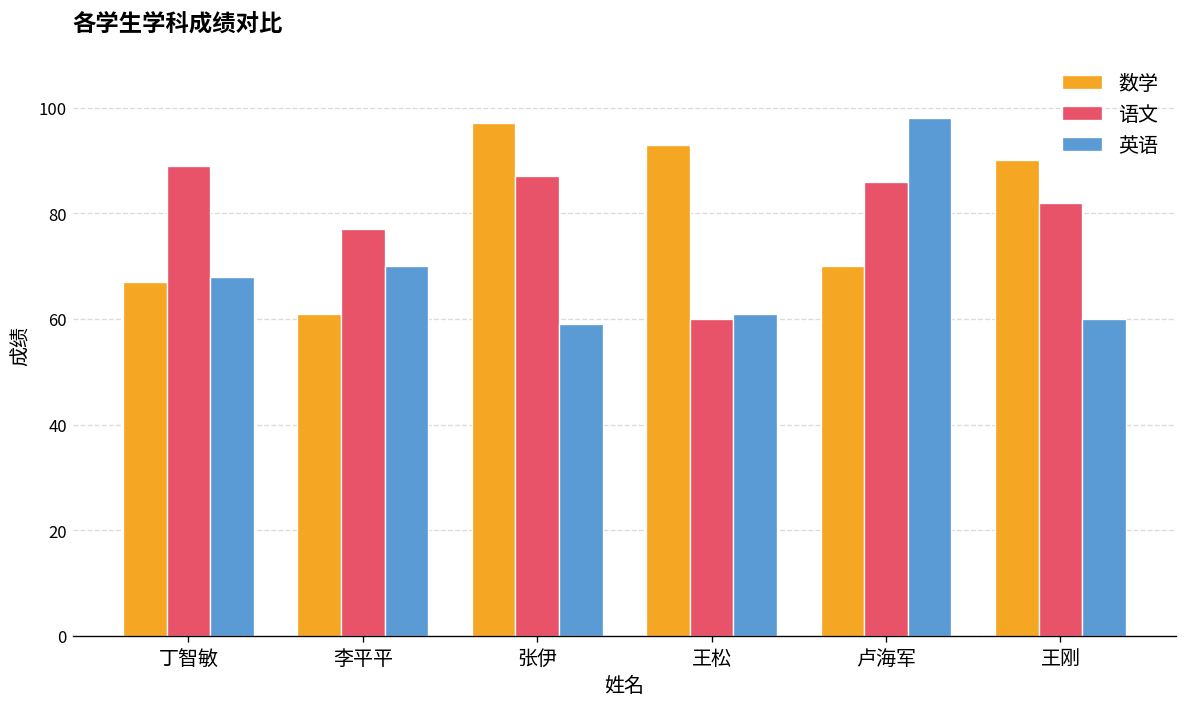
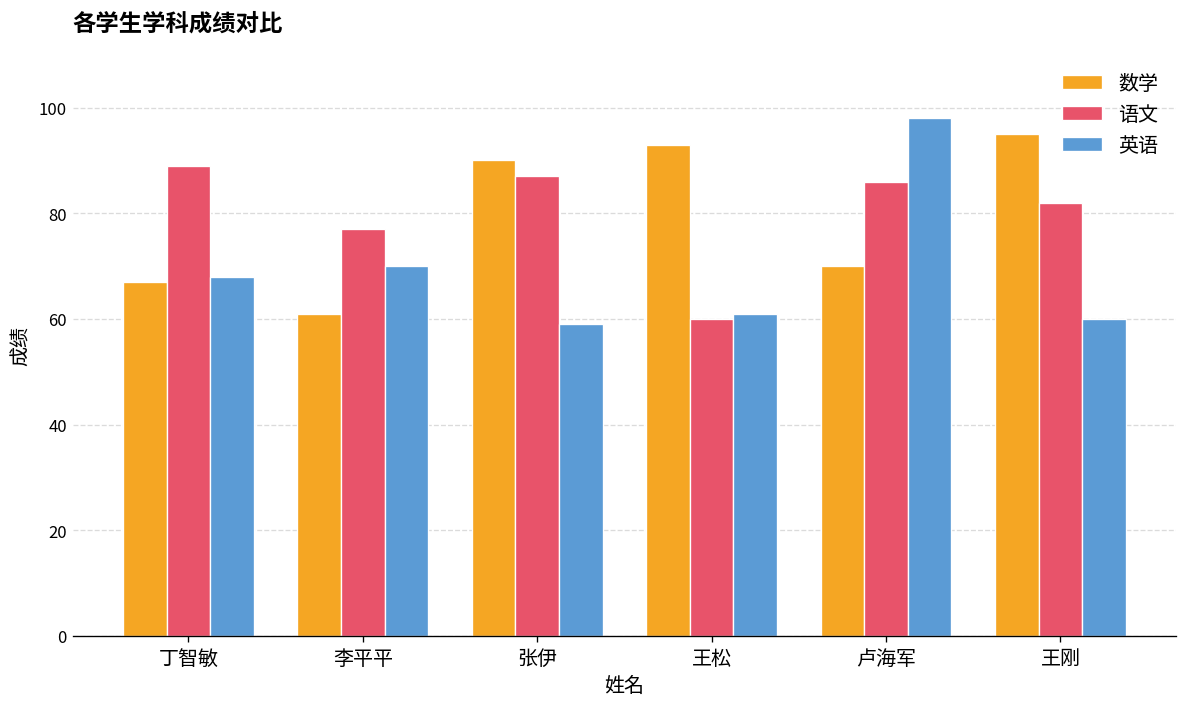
  {
    "数学": {
      "丁智敏": 67,
      "李平平": 61,
-     "张伊": 97,
+     "张伊": 90,
      "王松": 93,
      "卢海军": 70,
-     "王刚": 90
+     "王刚": 95
    },
    "语文": {
      "丁智敏": 89,
      "李平平": 77,
      "张伊": 87,
      "王松": 60,
      "卢海军": 86,
      "王刚": 82
    },
    "英语": {
      "丁智敏": 68,
      "李平平": 70,
      "张伊": 59,
      "王松": 61,
      "卢海军": 98,
      "王刚": 60
    }
  }
